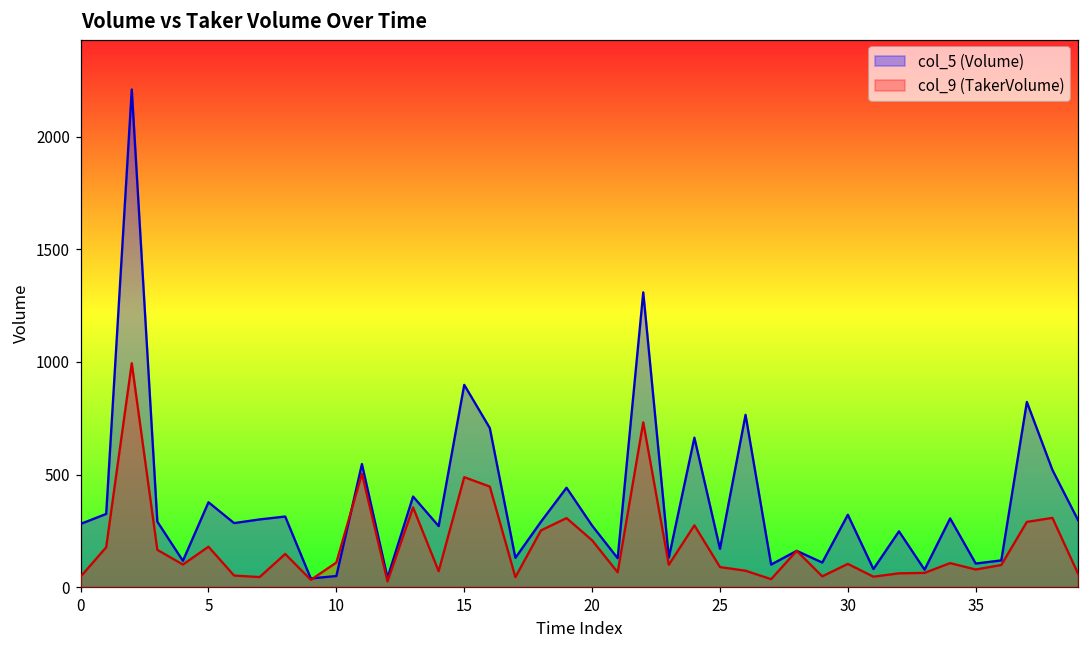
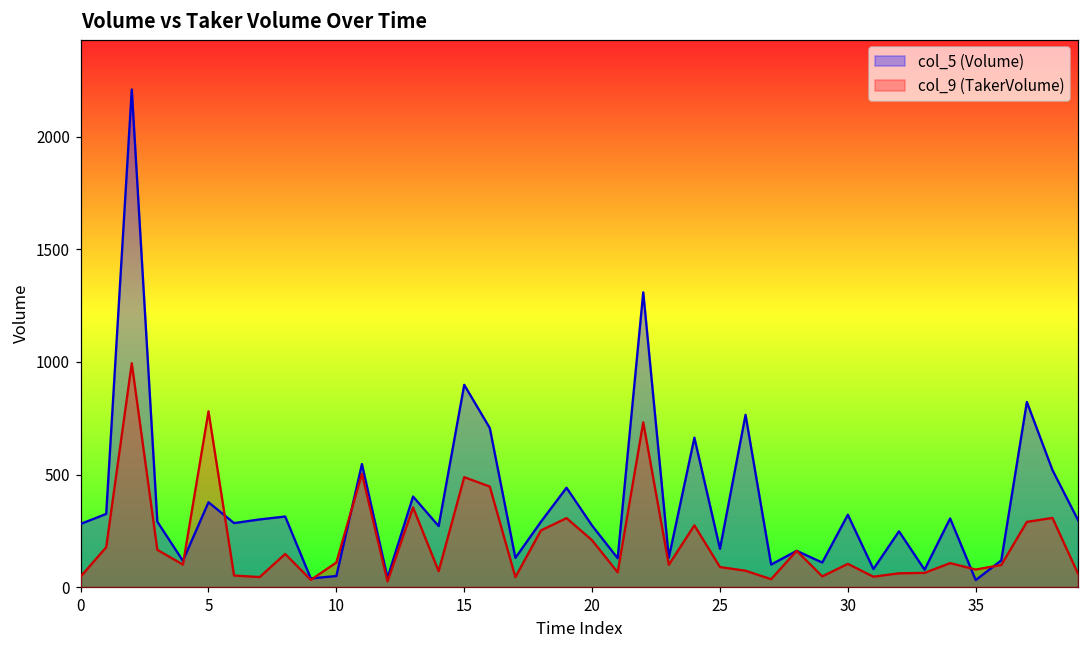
  {
    "col_5 (Volume)": {
      "0": 280,
      "5": 380,
      "10": 50,
      "15": 900,
      "20": 270,
      "25": 170,
      "30": 320,
-     "35": 100
+     "35": 30
    },
    "col_9 (TakerVolume)": {
      "0": 50,
-     "5": 180,
+     "5": 780,
      "10": 110,
      "15": 490,
      "20": 210,
      "25": 90,
      "30": 100,
      "35": 80
    }
  }
